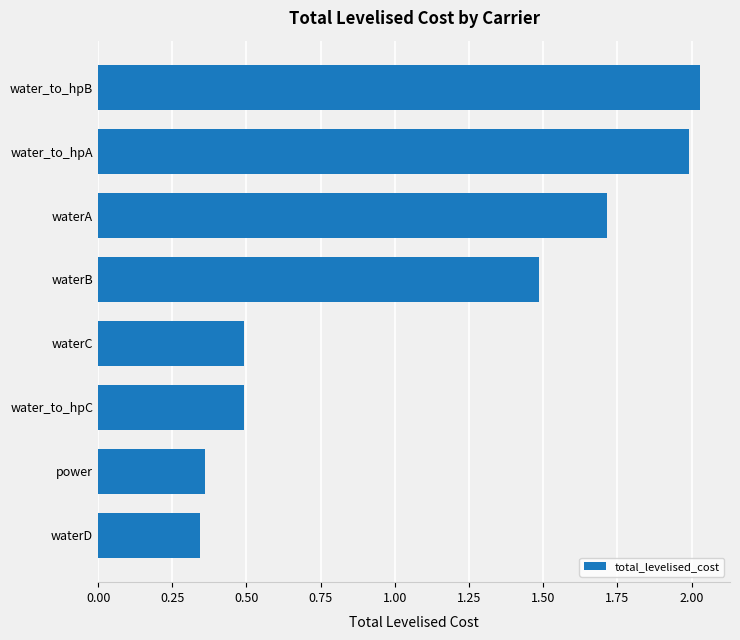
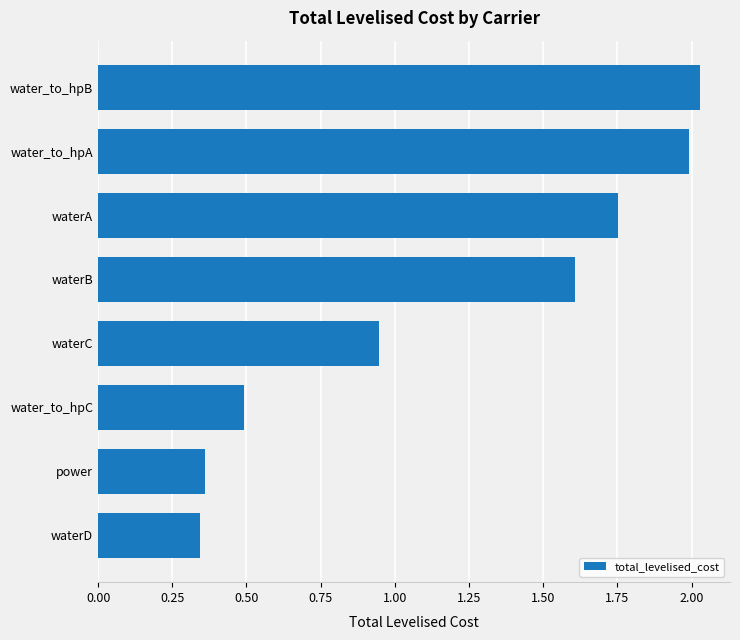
  {
    "water_to_hpB": 2.03,
    "water_to_hpA": 1.99,
-   "waterA": 1.71,
-   "waterB": 1.49,
-   "waterC": 0.49,
+   "waterA": 1.75,
+   "waterB": 1.61,
+   "waterC": 0.95,
    "water_to_hpC": 0.49,
    "power": 0.36,
    "waterD": 0.34
  }
